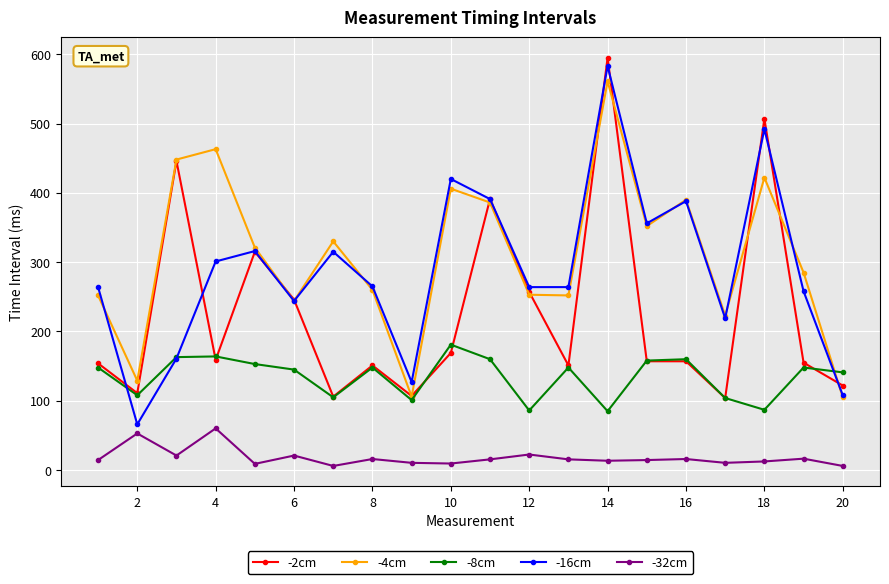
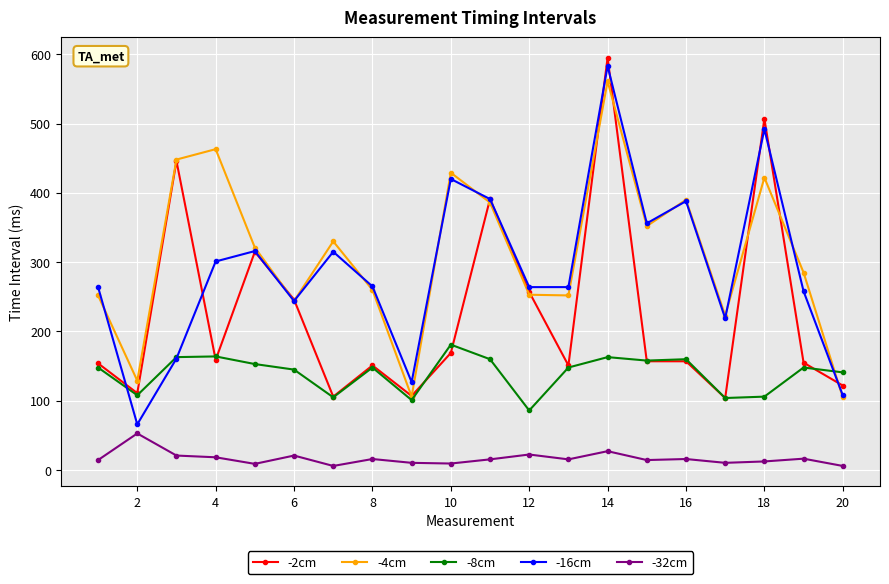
  {
    "-2cm": {
      "4": 160,
      "10": 170,
      "12": 260,
      "14": 600,
      "18": 510,
      "20": 120
    },
    "-4cm": {
      "2": 130,
      "4": 460,
      "8": 260,
-     "10": 410,
+     "10": 430,
      "12": 250,
      "14": 560,
      "18": 420
    },
    "-8cm": {
      "4": 160,
      "6": 150,
      "10": 180,
      "12": 90,
-     "14": 90,
-     "18": 90,
+     "14": 160,
+     "18": 110,
      "20": 140
    },
    "-16cm": {
      "2": 70,
      "4": 300,
      "8": 270,
      "10": 420,
      "12": 260,
      "14": 580,
      "18": 490
    },
    "-32cm": {
      "2": 50,
-     "4": 60,
+     "4": 20,
      "6": 20,
      "8": 20,
      "10": 10,
      "12": 20,
-     "14": 10,
+     "14": 30,
      "16": 20,
      "18": 10,
      "20": 10
    }
  }
